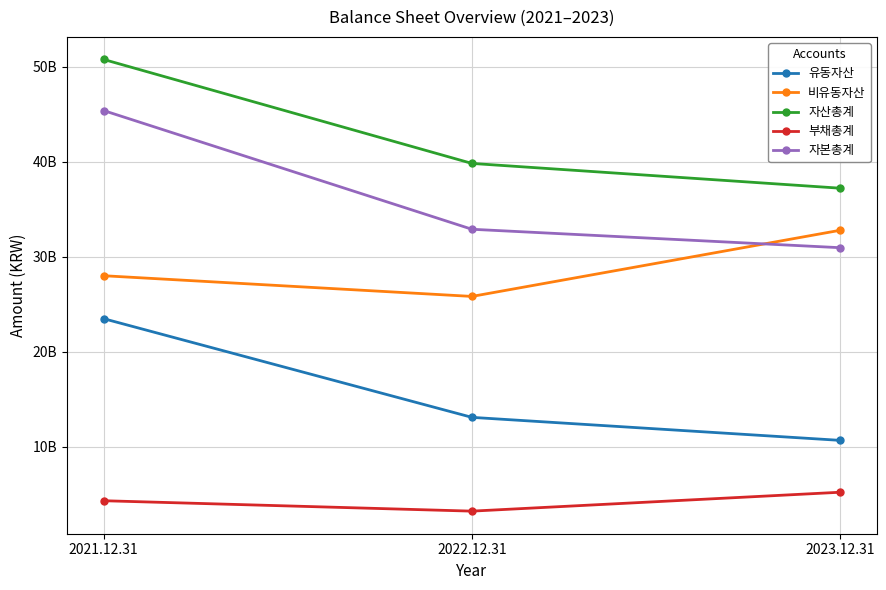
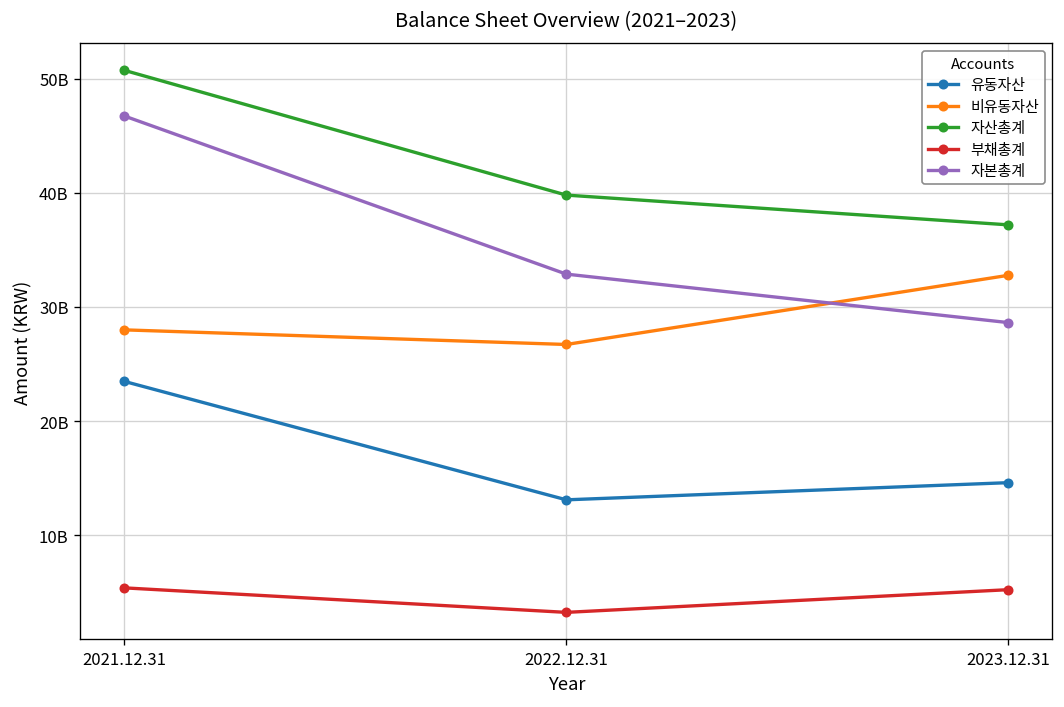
  {
    "유동자산": {
      "2021.12.31": 23000000000,
      "2022.12.31": 13000000000,
-     "2023.12.31": 11000000000
+     "2023.12.31": 15000000000
    },
    "비유동자산": {
      "2021.12.31": 28000000000,
-     "2022.12.31": 26000000000,
+     "2022.12.31": 27000000000,
      "2023.12.31": 33000000000
    },
    "자산총계": {
      "2021.12.31": 51000000000,
      "2022.12.31": 40000000000,
      "2023.12.31": 37000000000
    },
    "부채총계": {
-     "2021.12.31": 4000000000,
+     "2021.12.31": 5000000000,
      "2022.12.31": 3000000000,
      "2023.12.31": 5000000000
    },
    "자본총계": {
-     "2021.12.31": 45000000000,
+     "2021.12.31": 47000000000,
      "2022.12.31": 33000000000,
-     "2023.12.31": 31000000000
+     "2023.12.31": 29000000000
    }
  }
